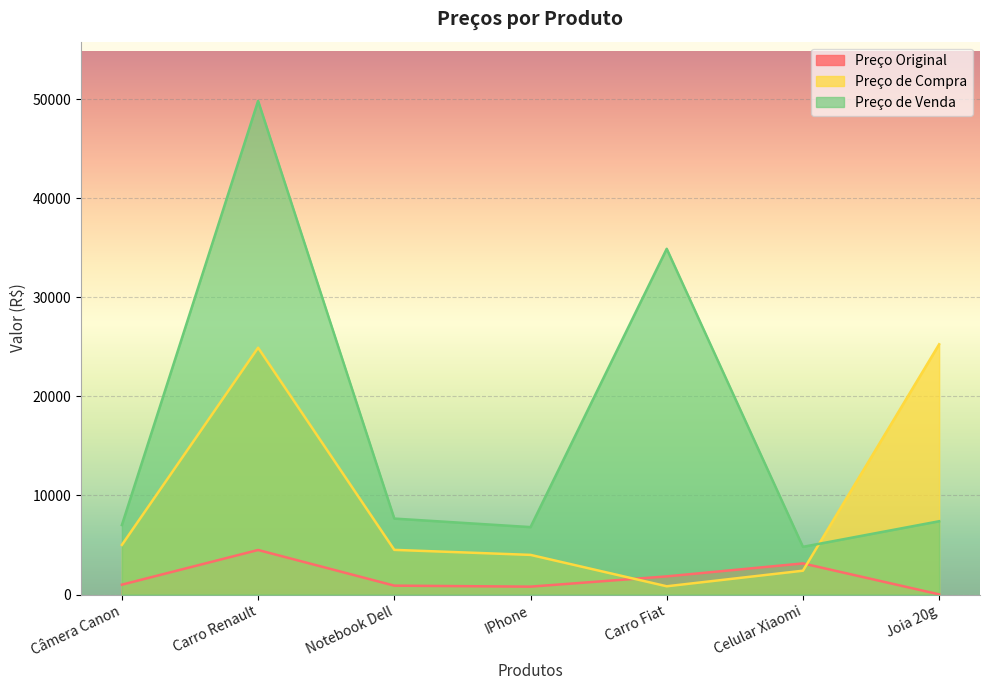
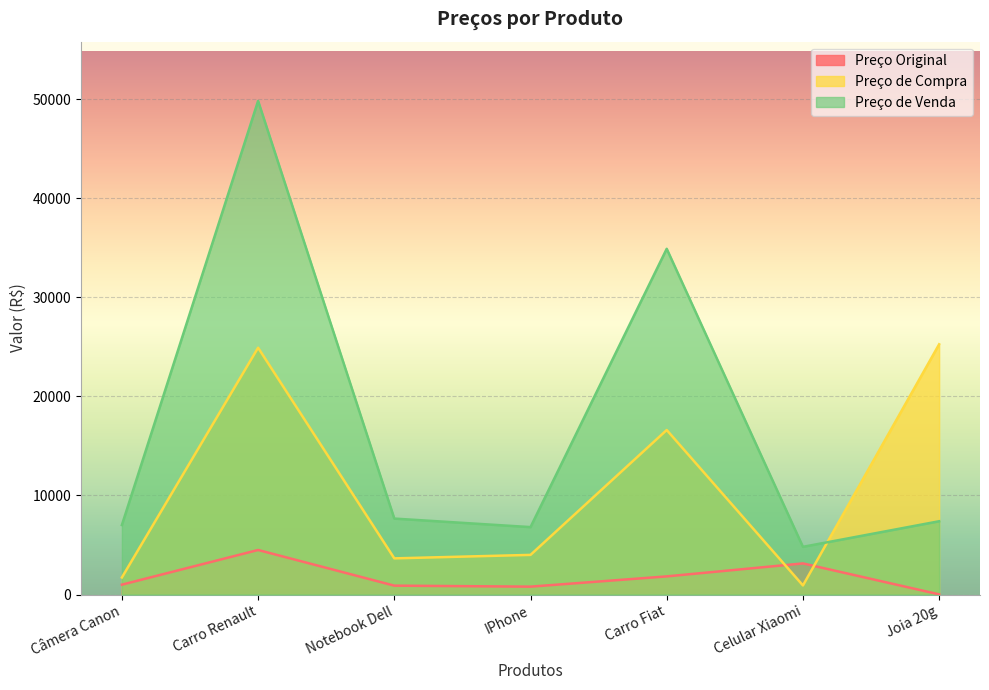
  {
    "Preço Original": {
      "Câmera Canon": 1000,
      "Carro Renault": 5000,
      "Notebook Dell": 1000,
      "IPhone": 1000,
      "Carro Fiat": 2000,
      "Celular Xiaomi": 3000,
      "Joia 20g": 0
    },
    "Preço de Compra": {
-     "Câmera Canon": 5000,
+     "Câmera Canon": 2000,
      "Carro Renault": 25000,
-     "Notebook Dell": 5000,
+     "Notebook Dell": 4000,
      "IPhone": 4000,
-     "Carro Fiat": 1000,
-     "Celular Xiaomi": 2000,
+     "Carro Fiat": 17000,
+     "Celular Xiaomi": 1000,
      "Joia 20g": 25000
    },
    "Preço de Venda": {
      "Câmera Canon": 7000,
      "Carro Renault": 50000,
      "Notebook Dell": 8000,
      "IPhone": 7000,
      "Carro Fiat": 35000,
      "Celular Xiaomi": 5000,
      "Joia 20g": 7000
    }
  }
